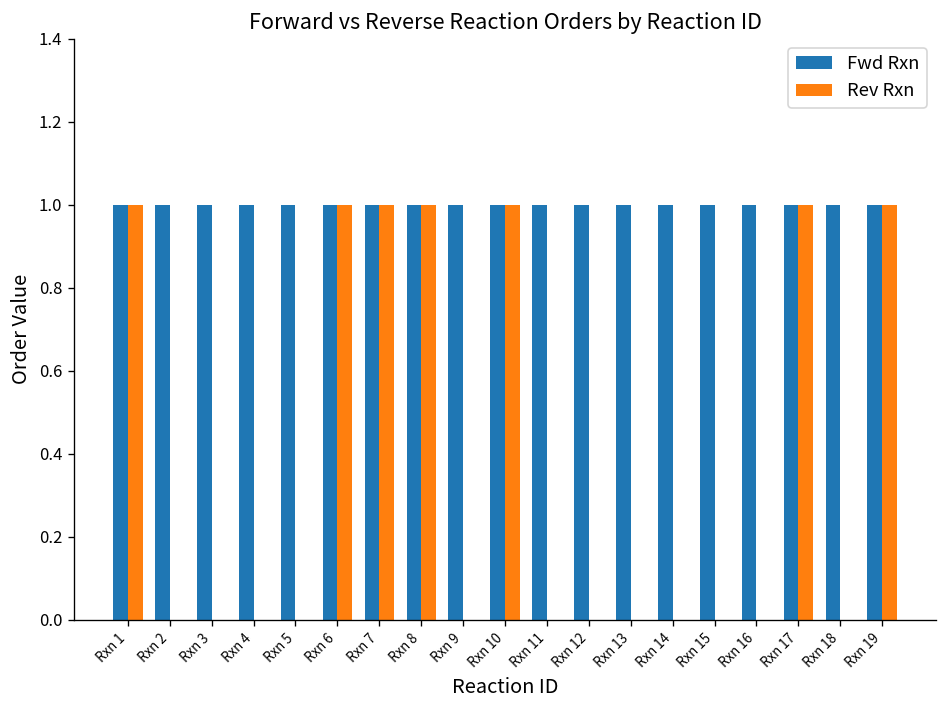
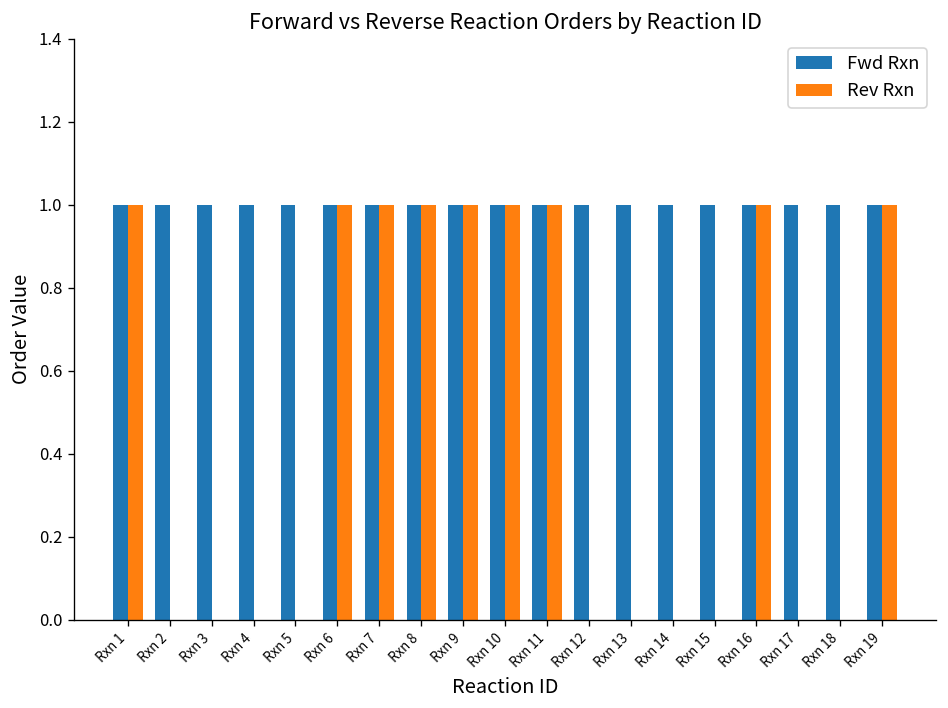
  {
    "Fwd Rxn": {
      "Rxn 1": 1,
      "Rxn 2": 1,
      "Rxn 3": 1,
      "Rxn 4": 1,
      "Rxn 5": 1,
      "Rxn 6": 1,
      "Rxn 7": 1,
      "Rxn 8": 1,
      "Rxn 9": 1,
      "Rxn 10": 1,
      "Rxn 11": 1,
      "Rxn 12": 1,
      "Rxn 13": 1,
      "Rxn 14": 1,
      "Rxn 15": 1,
      "Rxn 16": 1,
      "Rxn 17": 1,
      "Rxn 18": 1,
      "Rxn 19": 1
    },
    "Rev Rxn": {
      "Rxn 1": 1,
      "Rxn 2": 0,
      "Rxn 3": 0,
      "Rxn 4": 0,
      "Rxn 5": 0,
      "Rxn 6": 1,
      "Rxn 7": 1,
      "Rxn 8": 1,
-     "Rxn 9": 0,
+     "Rxn 9": 1,
      "Rxn 10": 1,
-     "Rxn 11": 0,
+     "Rxn 11": 1,
      "Rxn 12": 0,
      "Rxn 13": 0,
      "Rxn 14": 0,
      "Rxn 15": 0,
-     "Rxn 16": 0,
-     "Rxn 17": 1,
+     "Rxn 16": 1,
+     "Rxn 17": 0,
      "Rxn 18": 0,
      "Rxn 19": 1
    }
  }
